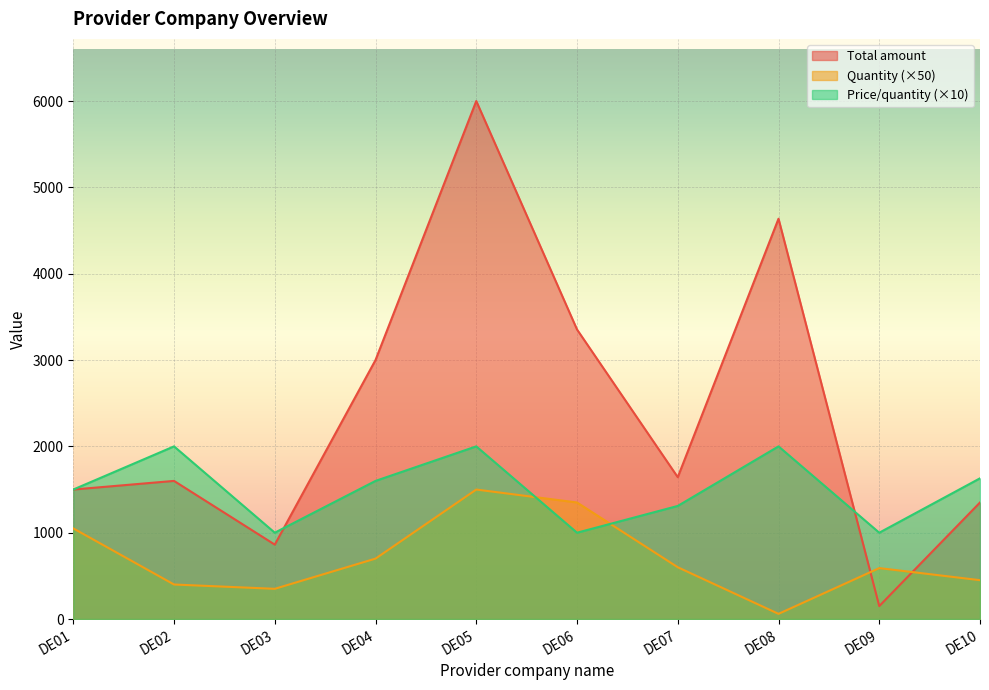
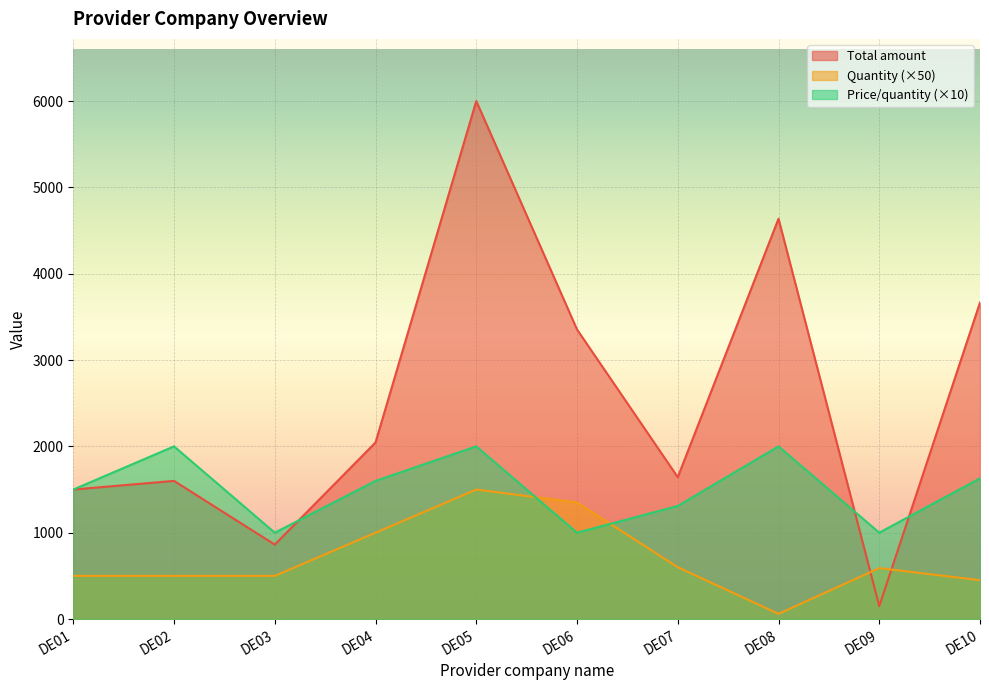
  {
    "Total amount": {
      "DE02": 1600,
      "DE03": 900,
-     "DE04": 3000,
+     "DE04": 2000,
      "DE05": 6000,
      "DE06": 3400,
      "DE07": 1600,
      "DE08": 4600,
      "DE09": 200,
-     "DE10": 1400
+     "DE10": 3700
    },
    "Quantity (×50)": {
-     "DE01": 1100,
-     "DE02": 400,
-     "DE03": 400,
-     "DE04": 700,
+     "DE01": 500,
+     "DE02": 500,
+     "DE03": 500,
+     "DE04": 1000,
      "DE05": 1500,
      "DE06": 1400,
      "DE07": 600,
      "DE08": 100,
      "DE09": 600,
      "DE10": 500
    },
    "Price/quantity (×10)": {
      "DE02": 2000,
      "DE03": 1000,
      "DE04": 1600,
      "DE05": 2000,
      "DE06": 1000,
      "DE07": 1300,
      "DE08": 2000,
      "DE09": 1000,
      "DE10": 1600
    }
  }
